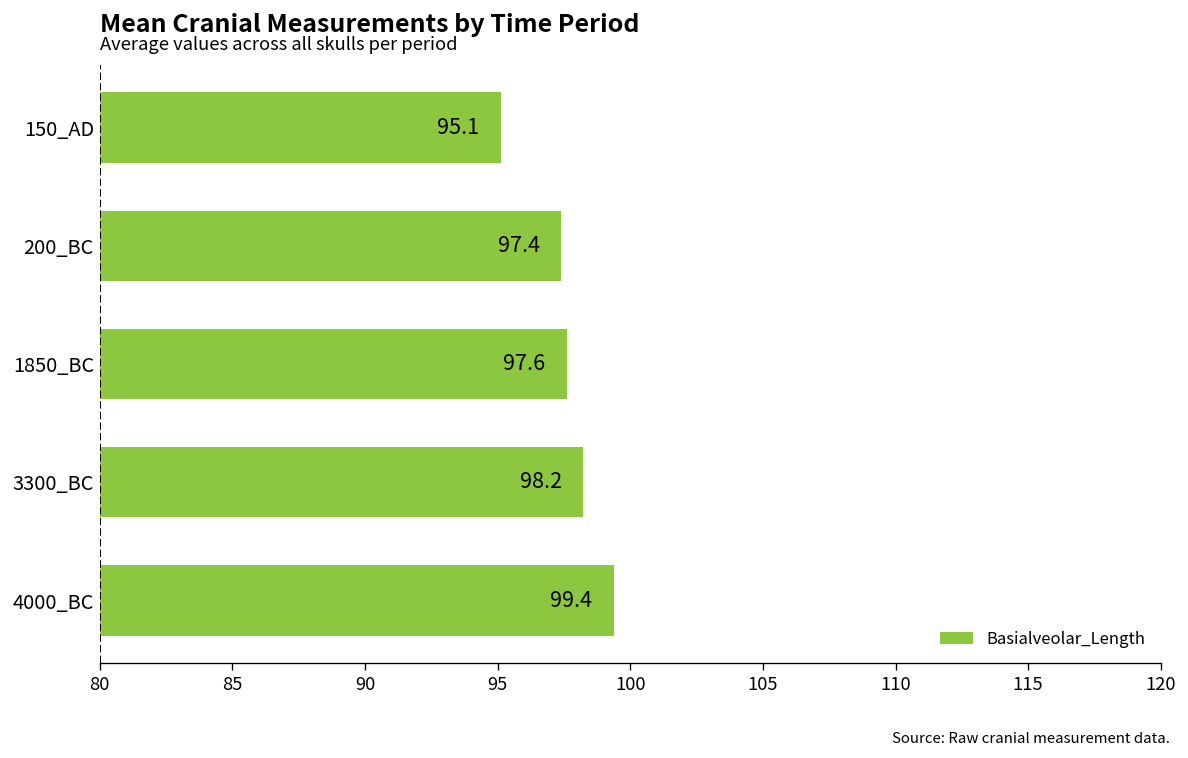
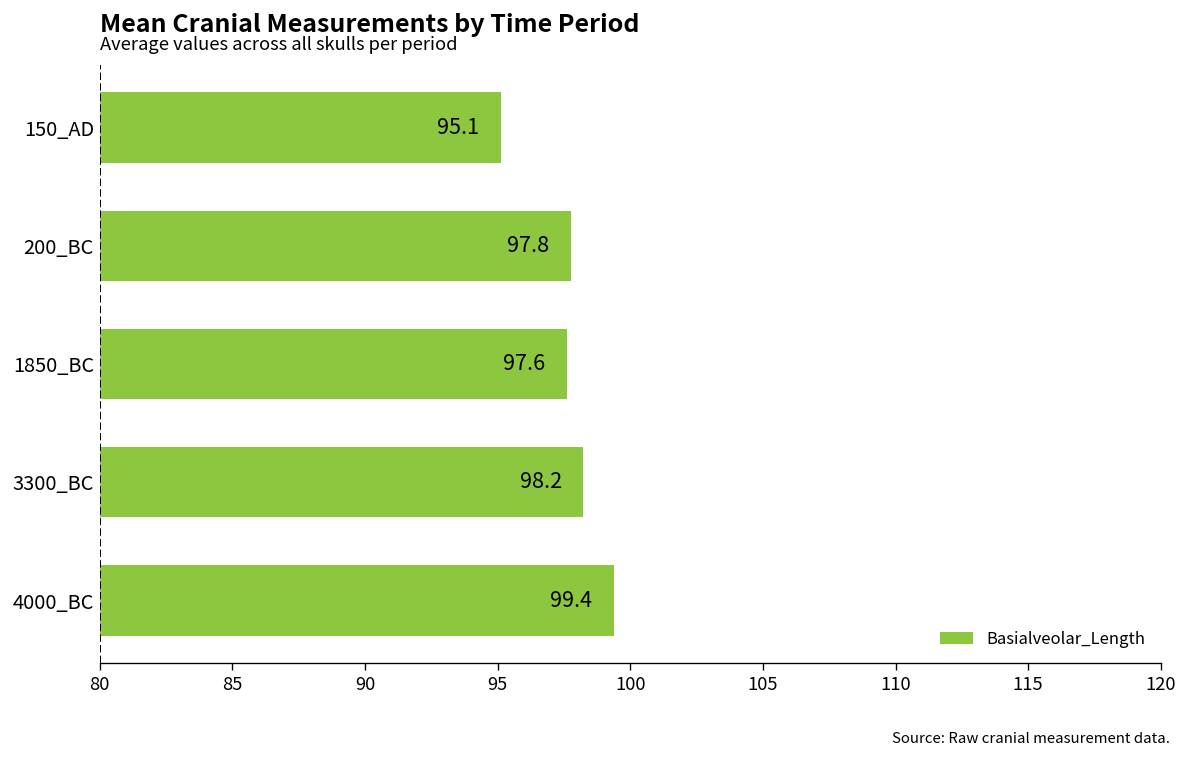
  {
    "150_AD": 95.1,
-   "200_BC": 97.4,
+   "200_BC": 97.8,
    "1850_BC": 97.6,
    "3300_BC": 98.2,
    "4000_BC": 99.4
  }
